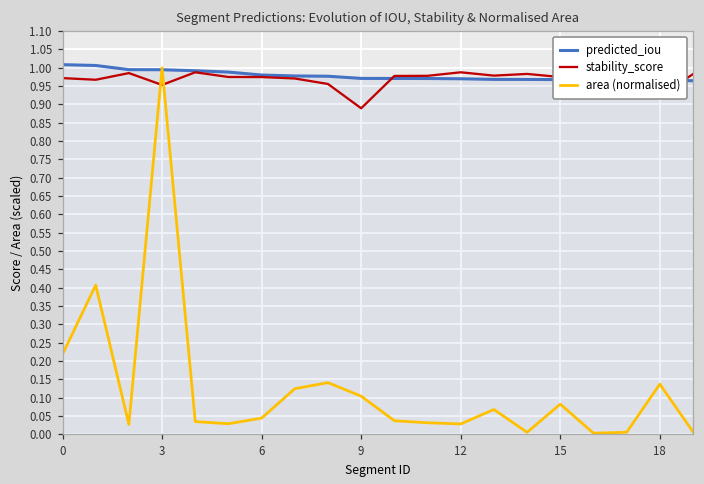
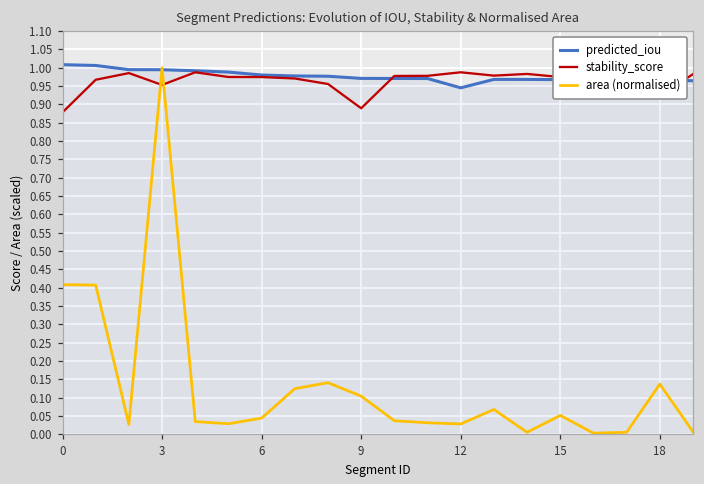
  {
    "predicted_iou": {
      "0": 1.01,
      "9": 0.97,
-     "12": 0.97
+     "12": 0.95
    },
    "stability_score": {
-     "0": 0.97,
+     "0": 0.88,
      "3": 0.95,
      "9": 0.89,
      "12": 0.99,
      "18": 0.92
    },
    "area (normalised)": {
-     "0": 0.22,
+     "0": 0.41,
      "6": 0.04,
      "9": 0.10,
      "12": 0.03,
-     "15": 0.08,
+     "15": 0.05,
      "18": 0.14
    }
  }
